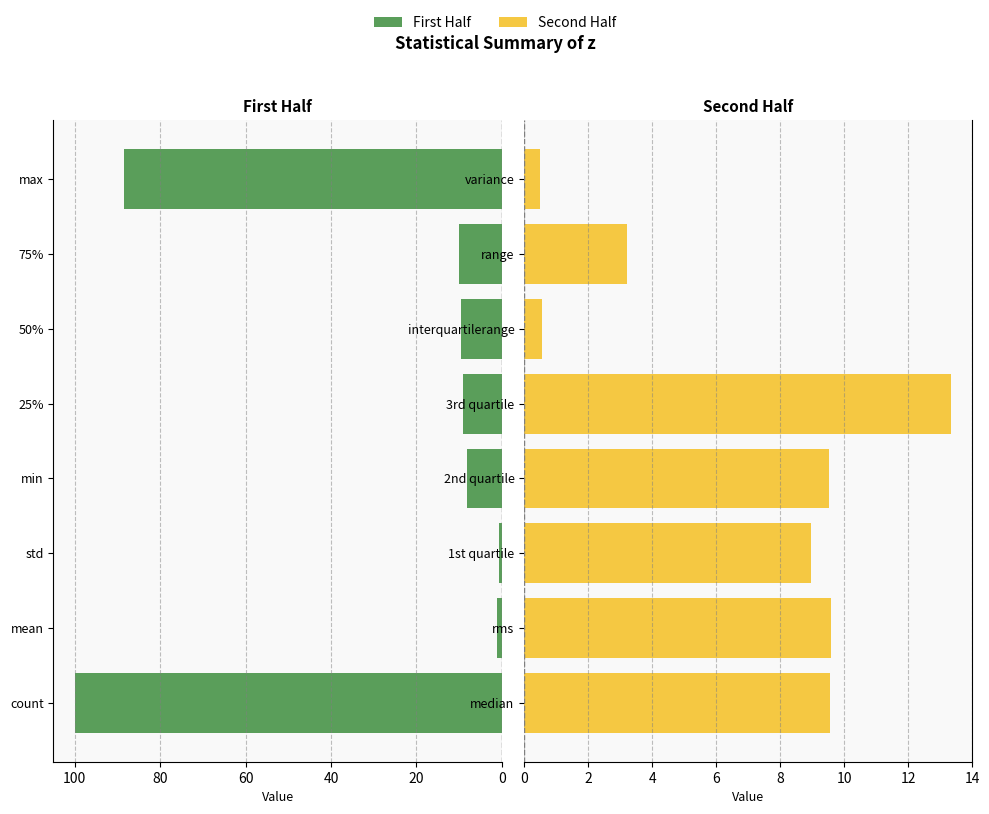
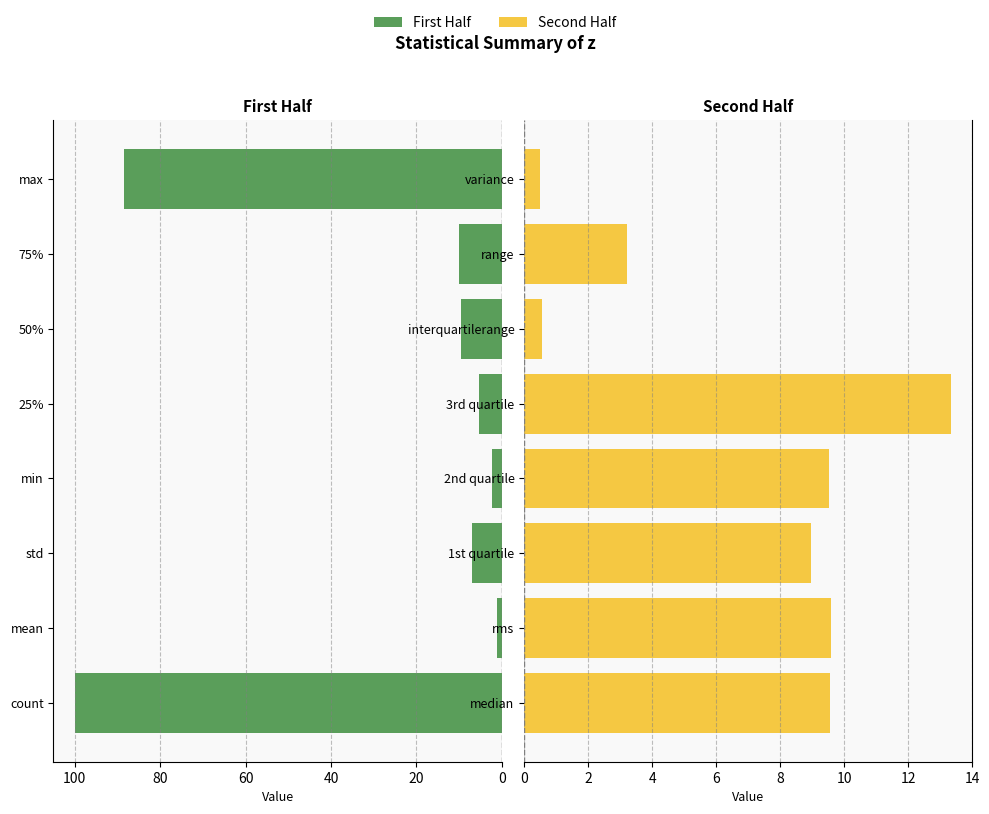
  {
    "First Half": {
      "max": 88,
      "75%": 10,
      "50%": 10,
-     "25%": 9,
-     "min": 8,
-     "std": 1,
+     "25%": 5,
+     "min": 2,
+     "std": 7,
      "mean": 1,
      "count": 100
    }
  }
